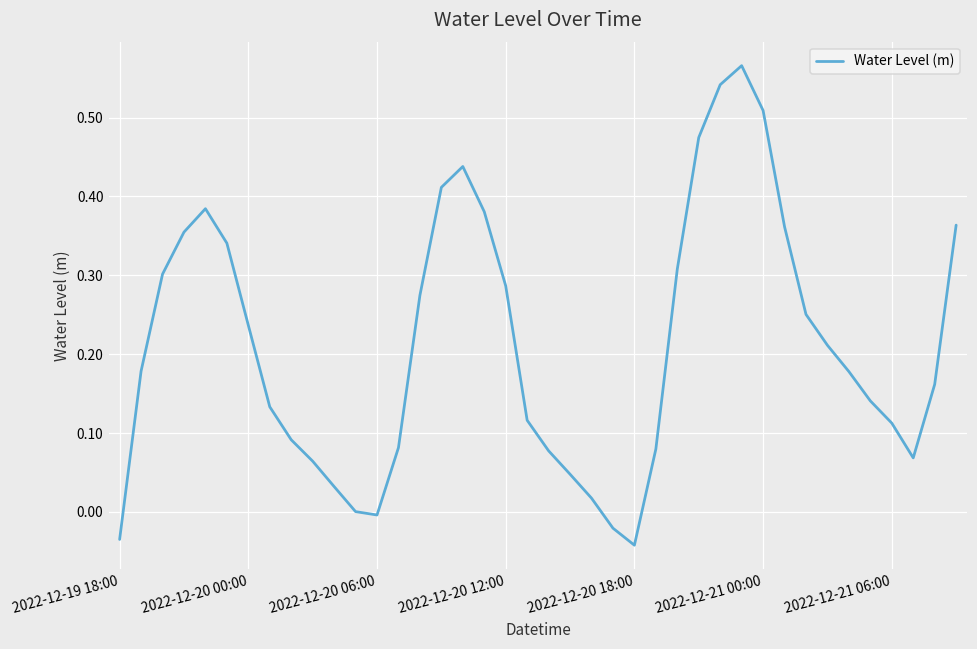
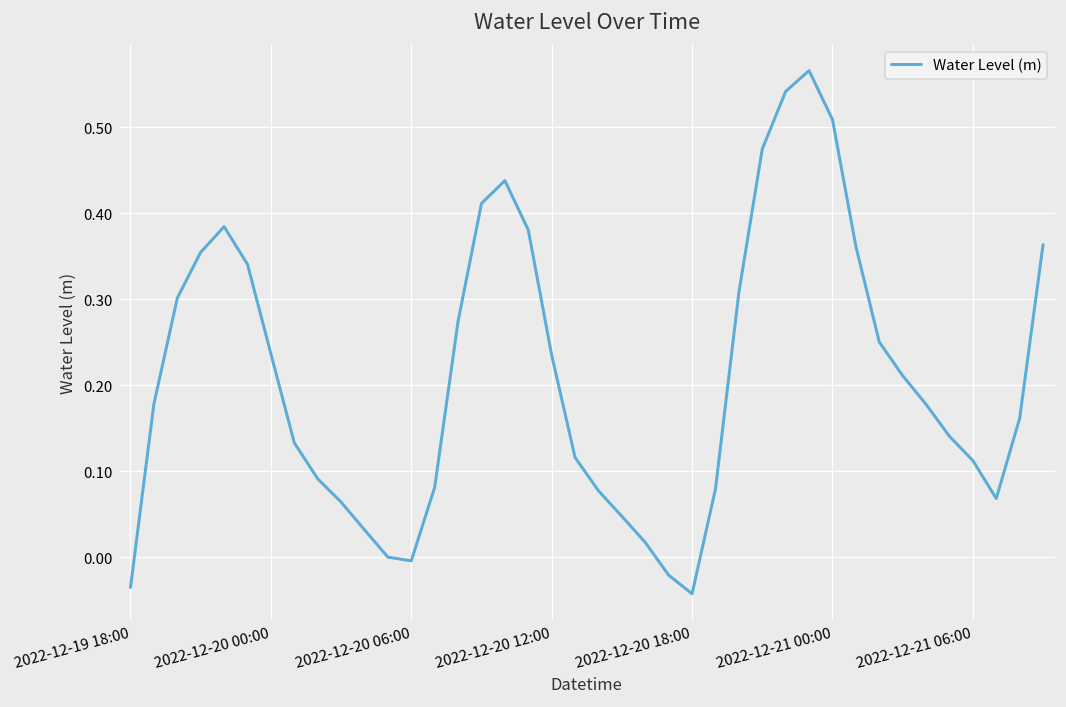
  {
    "2022-12-19 18:00": -0.03,
    "2022-12-20 00:00": 0.24,
    "2022-12-20 06:00": 0.00,
-   "2022-12-20 12:00": 0.29,
+   "2022-12-20 12:00": 0.24,
    "2022-12-20 18:00": -0.04,
    "2022-12-21 00:00": 0.51,
    "2022-12-21 06:00": 0.11
  }
